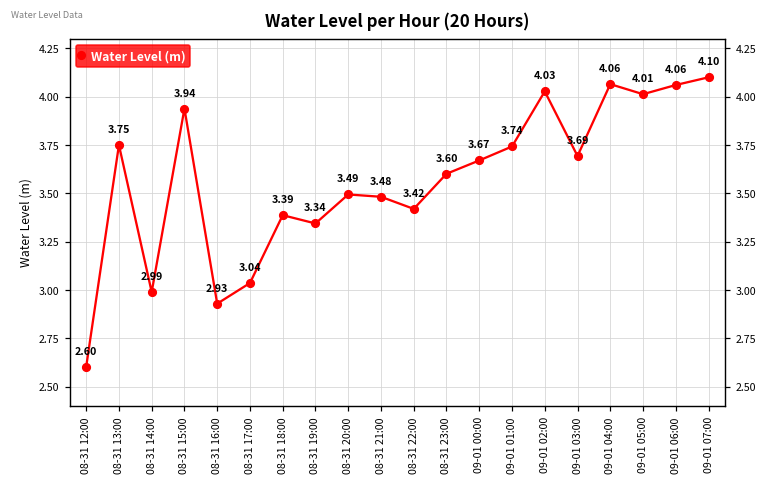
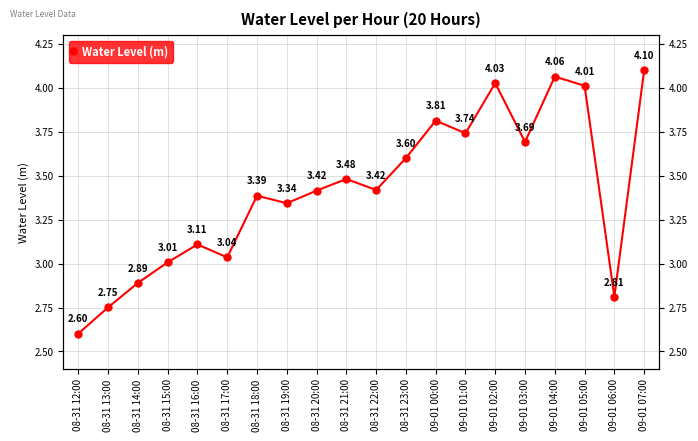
  {
    "08-31 12:00": 2.60,
-   "08-31 13:00": 3.75,
-   "08-31 14:00": 2.99,
-   "08-31 15:00": 3.94,
-   "08-31 16:00": 2.93,
+   "08-31 13:00": 2.75,
+   "08-31 14:00": 2.89,
+   "08-31 15:00": 3.01,
+   "08-31 16:00": 3.11,
    "08-31 17:00": 3.04,
    "08-31 18:00": 3.39,
    "08-31 19:00": 3.34,
-   "08-31 20:00": 3.49,
+   "08-31 20:00": 3.42,
    "08-31 21:00": 3.48,
    "08-31 22:00": 3.42,
    "08-31 23:00": 3.60,
-   "09-01 00:00": 3.67,
+   "09-01 00:00": 3.81,
    "09-01 01:00": 3.74,
    "09-01 02:00": 4.03,
    "09-01 03:00": 3.69,
    "09-01 04:00": 4.06,
    "09-01 05:00": 4.01,
-   "09-01 06:00": 4.06,
+   "09-01 06:00": 2.81,
    "09-01 07:00": 4.10
  }
